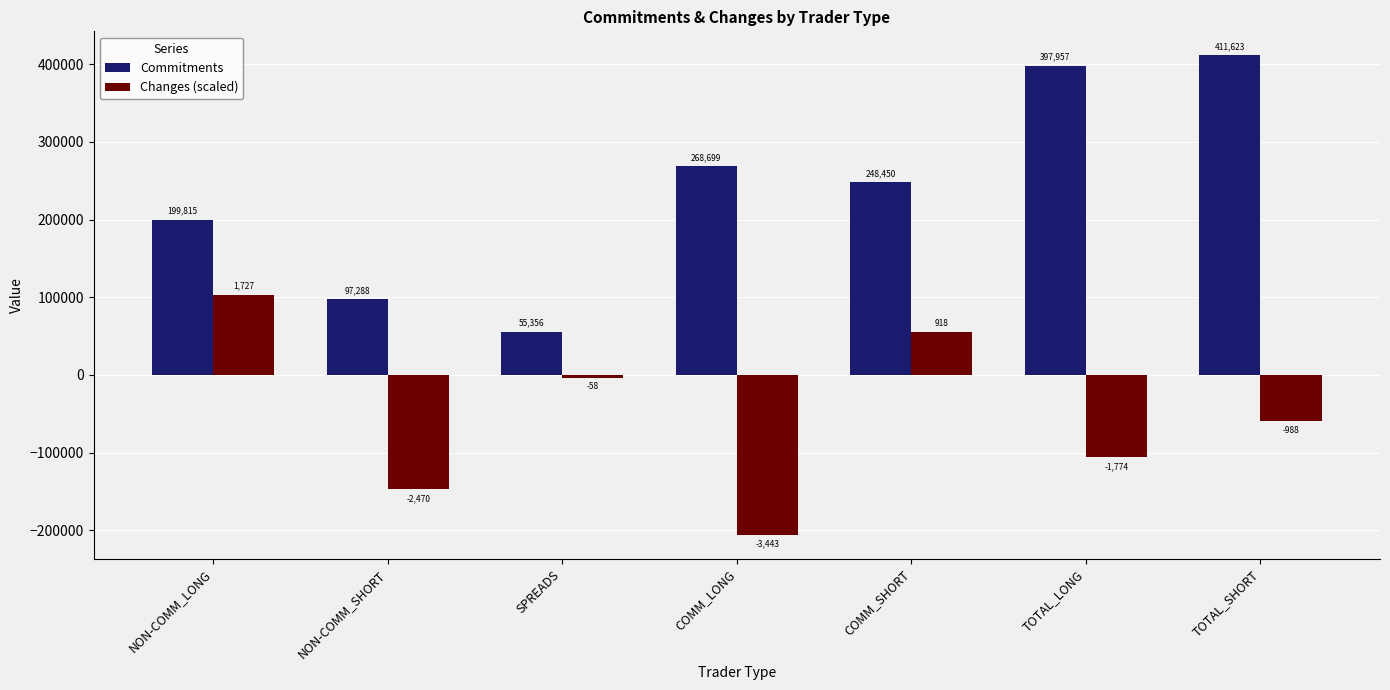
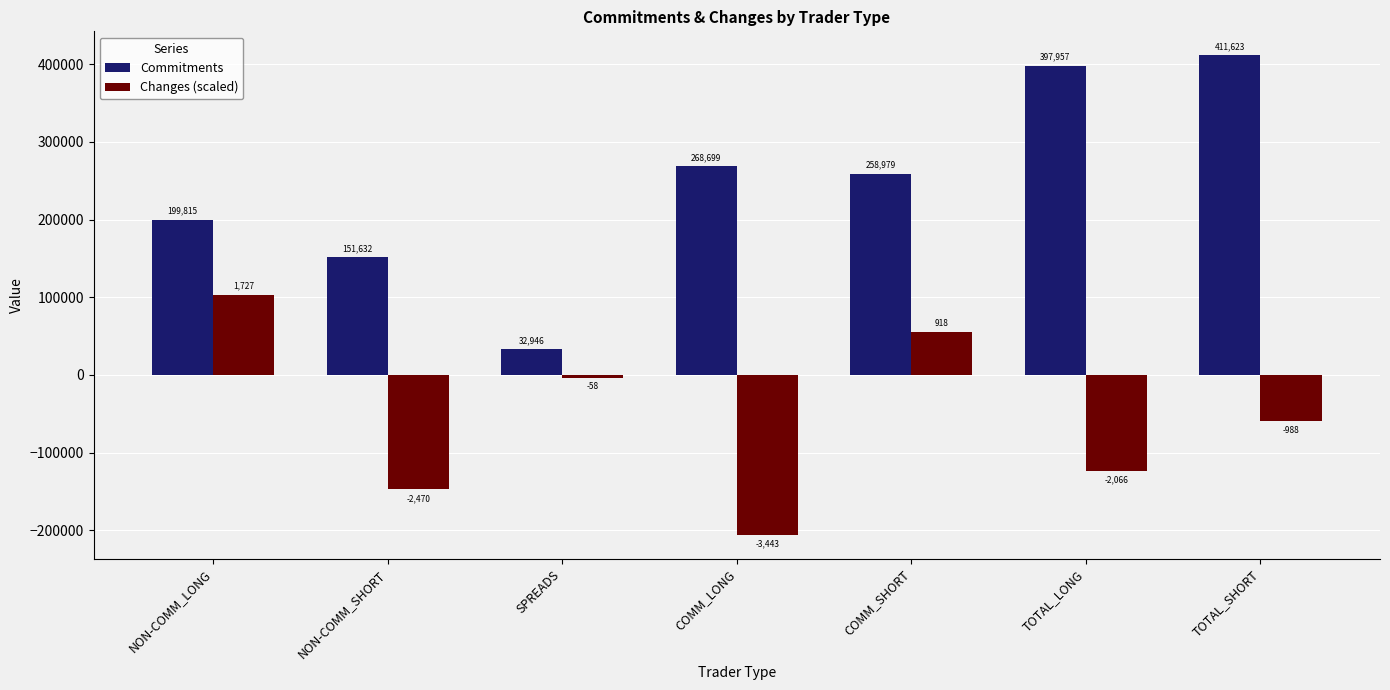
  {
    "Commitments": {
      "NON-COMM_LONG": "199,815",
-     "NON-COMM_SHORT": "97,288",
-     "SPREADS": "55,356",
+     "NON-COMM_SHORT": "151,632",
+     "SPREADS": "32,946",
      "COMM_LONG": "268,699",
-     "COMM_SHORT": "248,450",
+     "COMM_SHORT": "258,979",
      "TOTAL_LONG": "397,957",
      "TOTAL_SHORT": "411,623"
    },
    "Changes (scaled)": {
-     "TOTAL_LONG": "-1,774"
+     "TOTAL_LONG": "-2,066"
    }
  }
